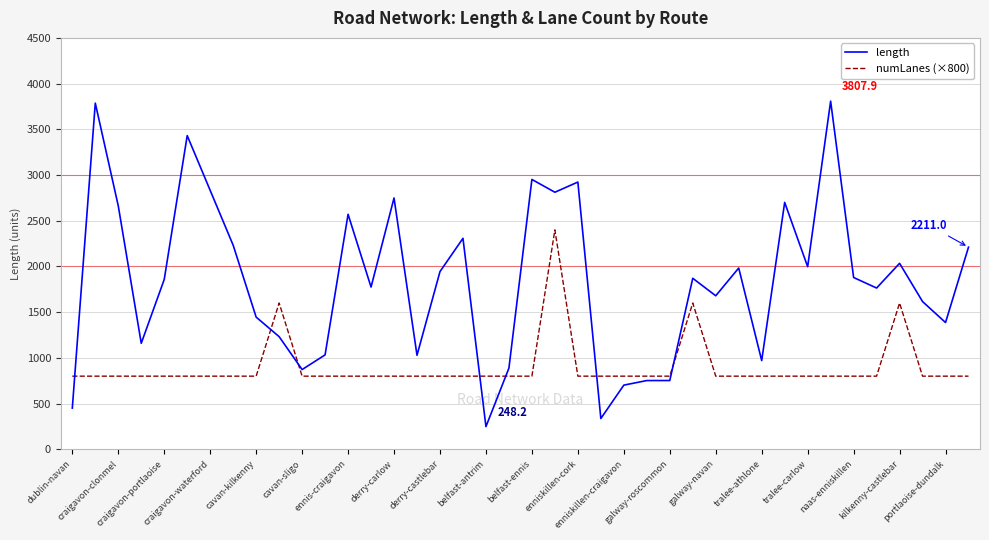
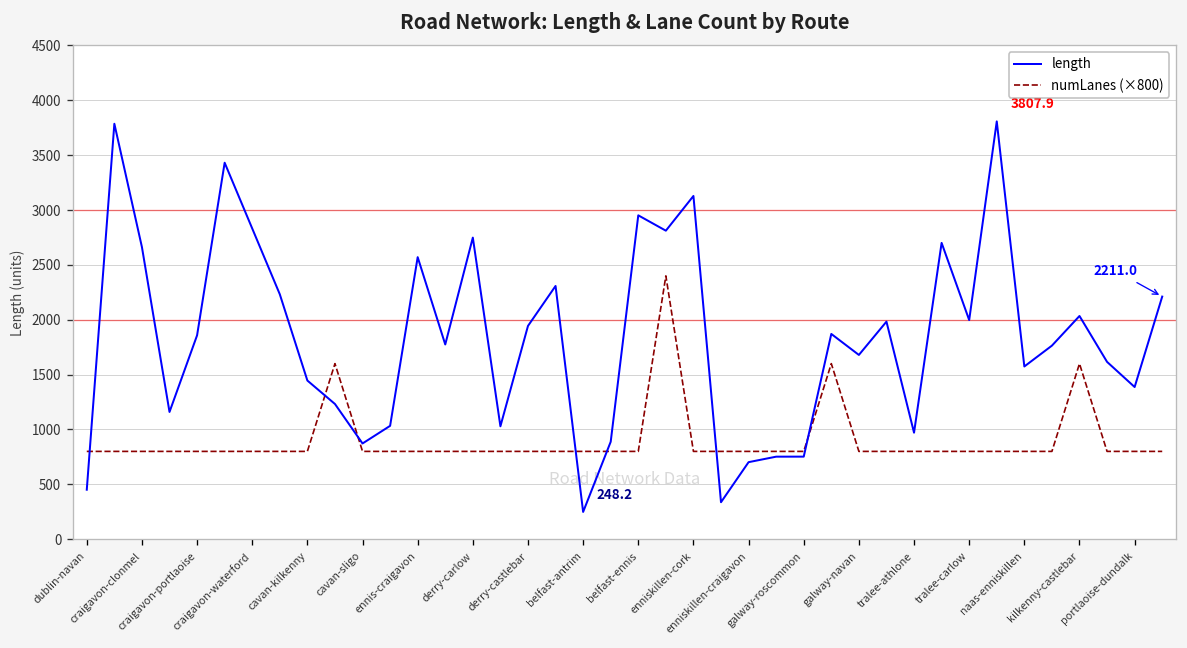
  {
    "length": {
      "dublin-navan": 500,
      "craigavon-clonmel": 2700,
      "craigavon-portlaoise": 1900,
      "craigavon-waterford": 2800,
      "cavan-kilkenny": 1400,
      "cavan-sligo": 900,
      "ennis-craigavon": 2600,
      "derry-carlow": 2700,
      "derry-castlebar": 1900,
      "belfast-ennis": 3000,
-     "enniskillen-cork": 2900,
+     "enniskillen-cork": 3100,
      "enniskillen-craigavon": 700,
      "galway-roscommon": 800,
      "galway-navan": 1700,
      "tralee-athlone": 1000,
      "tralee-carlow": 2000,
-     "naas-enniskillen": 1900,
+     "naas-enniskillen": 1600,
      "kilkenny-castlebar": 2000,
      "portlaoise-dundalk": 1400
    },
    "numLanes (×800)": {
      "dublin-navan": 800,
      "craigavon-clonmel": 800,
      "craigavon-portlaoise": 800,
      "craigavon-waterford": 800,
      "cavan-kilkenny": 800,
      "cavan-sligo": 800,
      "ennis-craigavon": 800,
      "derry-carlow": 800,
      "derry-castlebar": 800,
      "belfast-antrim": 800,
      "belfast-ennis": 800,
      "enniskillen-cork": 800,
      "enniskillen-craigavon": 800,
      "galway-roscommon": 800,
      "galway-navan": 800,
      "tralee-athlone": 800,
      "tralee-carlow": 800,
      "naas-enniskillen": 800,
      "kilkenny-castlebar": 1600,
      "portlaoise-dundalk": 800
    }
  }
